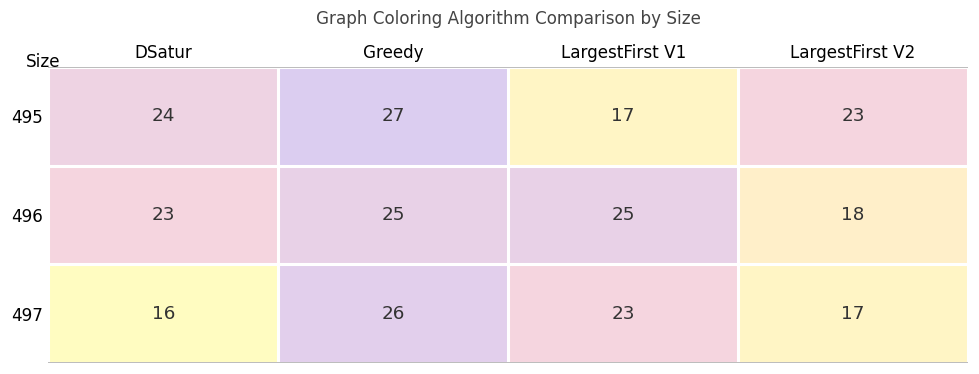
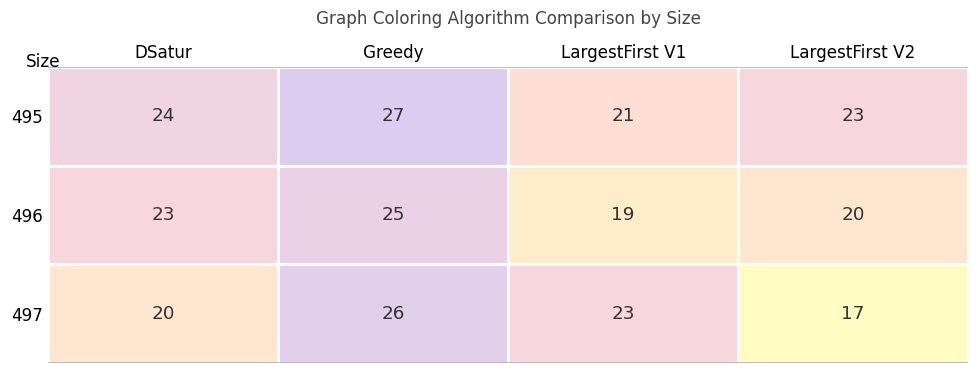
  {
    "495": {
      "DSatur": 24,
      "Greedy": 27,
-     "LargestFirst V1": 17,
+     "LargestFirst V1": 21,
      "LargestFirst V2": 23
    },
    "496": {
      "DSatur": 23,
      "Greedy": 25,
-     "LargestFirst V1": 25,
-     "LargestFirst V2": 18
+     "LargestFirst V1": 19,
+     "LargestFirst V2": 20
    },
    "497": {
-     "DSatur": 16,
+     "DSatur": 20,
      "Greedy": 26,
      "LargestFirst V1": 23,
      "LargestFirst V2": 17
    }
  }
